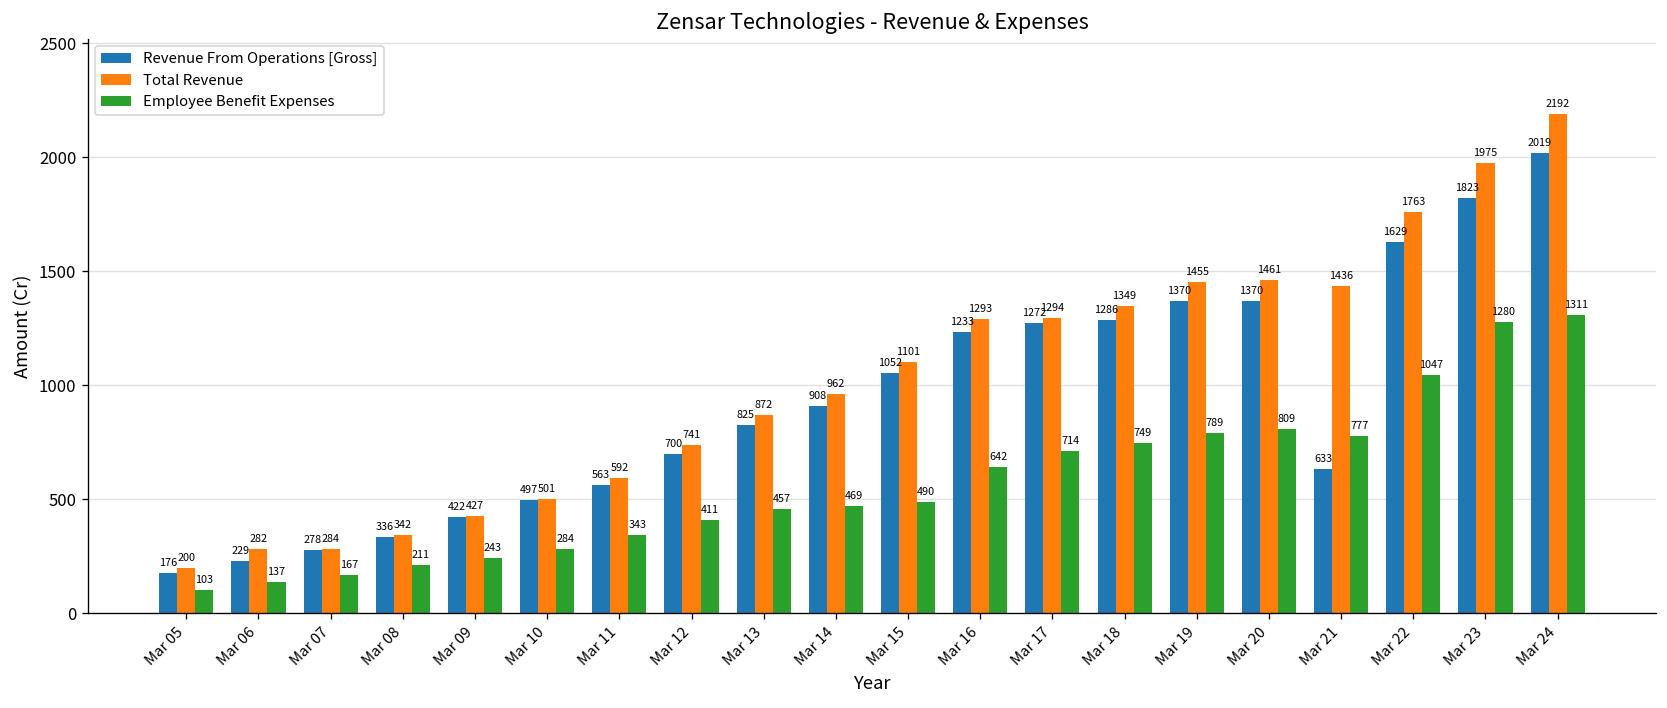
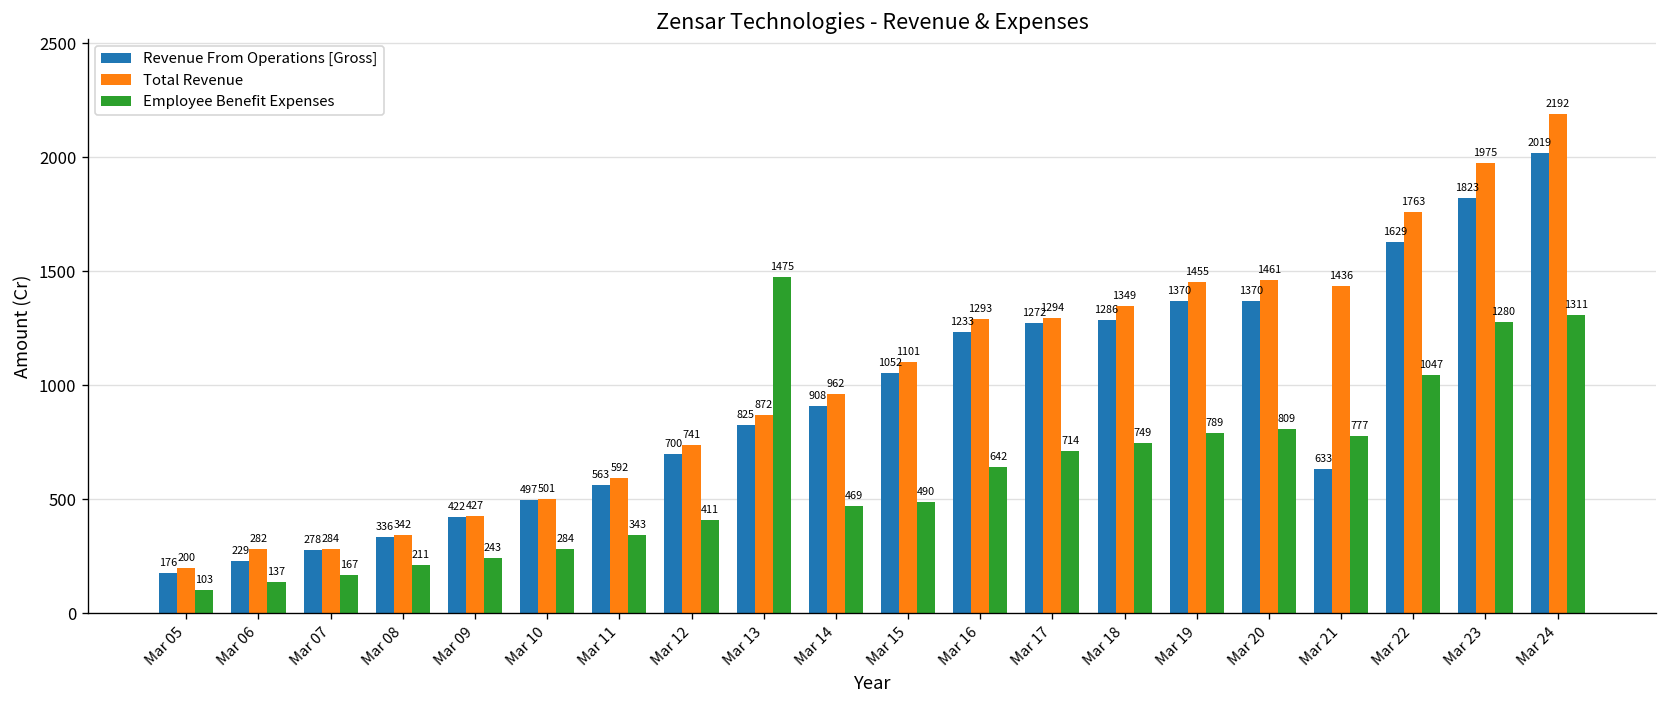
  {
    "Revenue From Operations [Gross]": {
      "Mar 05": 176,
      "Mar 06": 229,
      "Mar 07": 278,
      "Mar 08": 336,
      "Mar 09": 422,
      "Mar 10": 497,
      "Mar 11": 563,
      "Mar 12": 700,
      "Mar 13": 825,
      "Mar 14": 908,
      "Mar 15": 1052,
      "Mar 16": 1233,
      "Mar 17": 1272,
      "Mar 18": 1286,
      "Mar 19": 1370,
      "Mar 20": 1370,
      "Mar 21": 633,
      "Mar 22": 1629,
      "Mar 23": 1823,
      "Mar 24": 2019
    },
    "Total Revenue": {
      "Mar 05": 200,
      "Mar 06": 282,
      "Mar 07": 284,
      "Mar 08": 342,
      "Mar 09": 427,
      "Mar 10": 501,
      "Mar 11": 592,
      "Mar 12": 741,
      "Mar 13": 872,
      "Mar 14": 962,
      "Mar 15": 1101,
      "Mar 16": 1293,
      "Mar 17": 1294,
      "Mar 18": 1349,
      "Mar 19": 1455,
      "Mar 20": 1461,
      "Mar 21": 1436,
      "Mar 22": 1763,
      "Mar 23": 1975,
      "Mar 24": 2192
    },
    "Employee Benefit Expenses": {
      "Mar 05": 103,
      "Mar 06": 137,
      "Mar 07": 167,
      "Mar 08": 211,
      "Mar 09": 243,
      "Mar 10": 284,
      "Mar 11": 343,
      "Mar 12": 411,
-     "Mar 13": 457,
+     "Mar 13": 1475,
      "Mar 14": 469,
      "Mar 15": 490,
      "Mar 16": 642,
      "Mar 17": 714,
      "Mar 18": 749,
      "Mar 19": 789,
      "Mar 20": 809,
      "Mar 21": 777,
      "Mar 22": 1047,
      "Mar 23": 1280,
      "Mar 24": 1311
    }
  }
